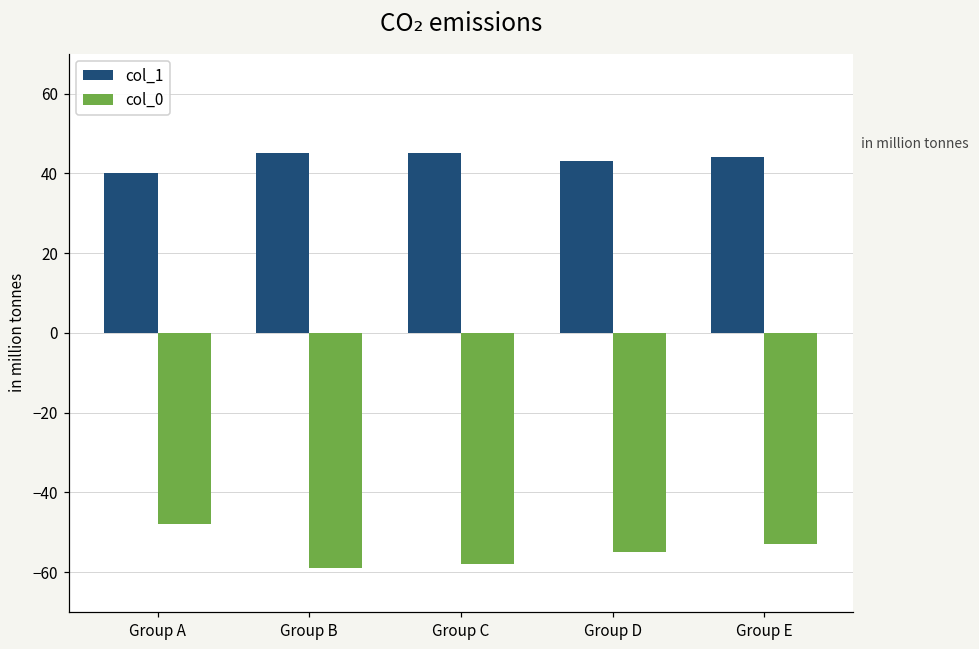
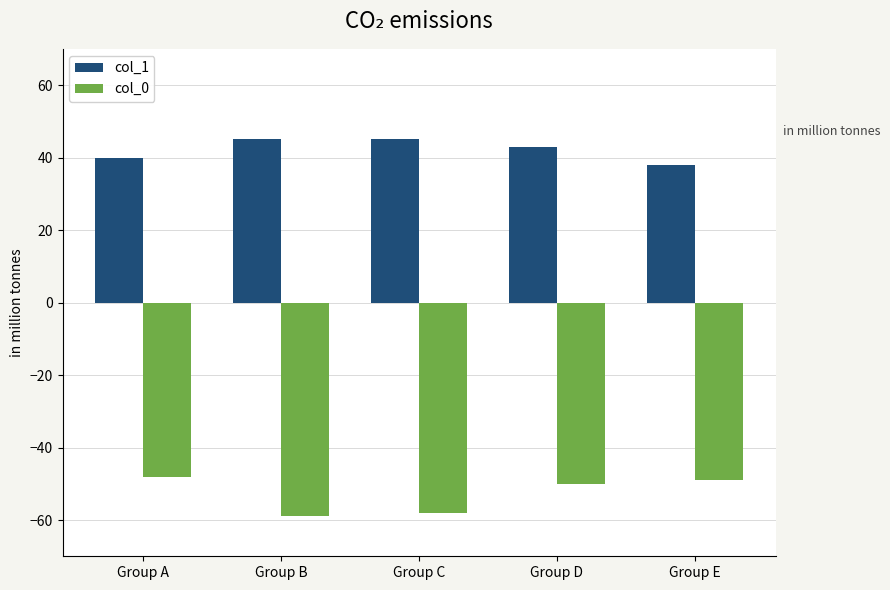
  {
    "col_1": {
      "Group A": 40,
      "Group B": 45,
      "Group C": 45,
      "Group D": 43,
-     "Group E": 44
+     "Group E": 38
    },
    "col_0": {
      "Group A": -48,
      "Group B": -59,
      "Group C": -58,
-     "Group D": -55,
-     "Group E": -53
+     "Group D": -50,
+     "Group E": -49
    }
  }
